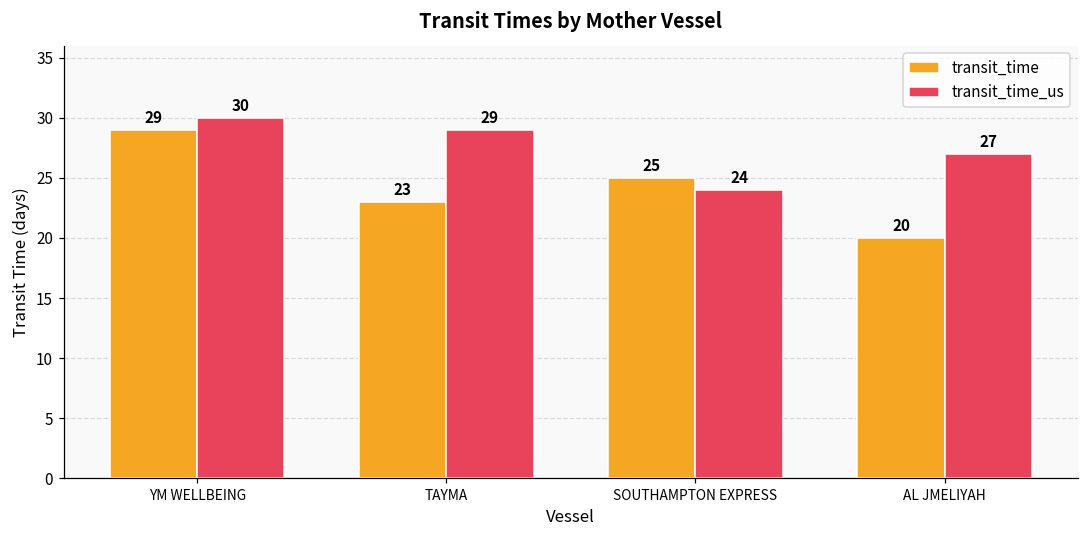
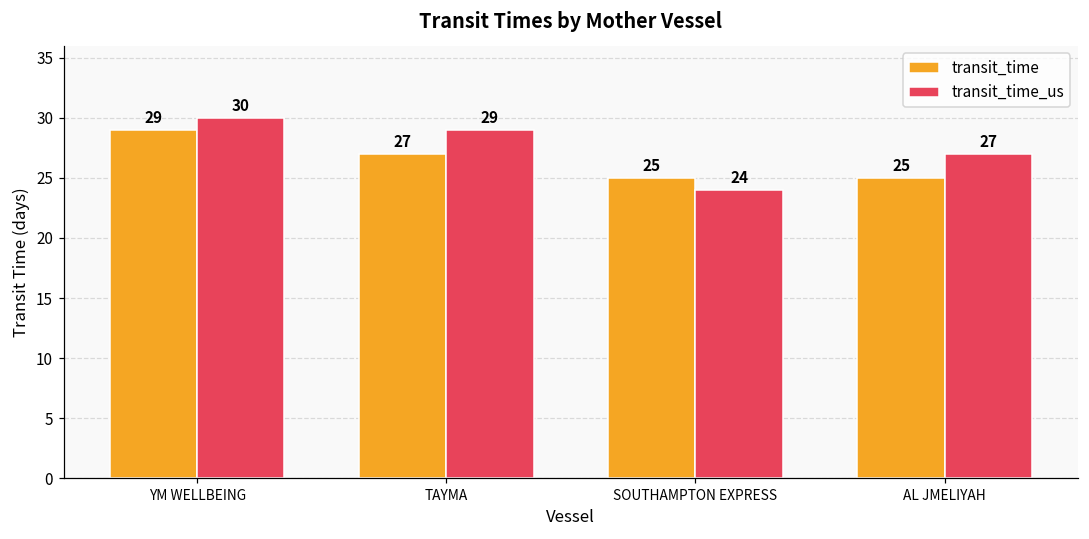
  {
    "transit_time": {
      "YM WELLBEING": 29,
-     "TAYMA": 23,
+     "TAYMA": 27,
      "SOUTHAMPTON EXPRESS": 25,
-     "AL JMELIYAH": 20
+     "AL JMELIYAH": 25
    },
    "transit_time_us": {
      "YM WELLBEING": 30,
      "TAYMA": 29,
      "SOUTHAMPTON EXPRESS": 24,
      "AL JMELIYAH": 27
    }
  }
